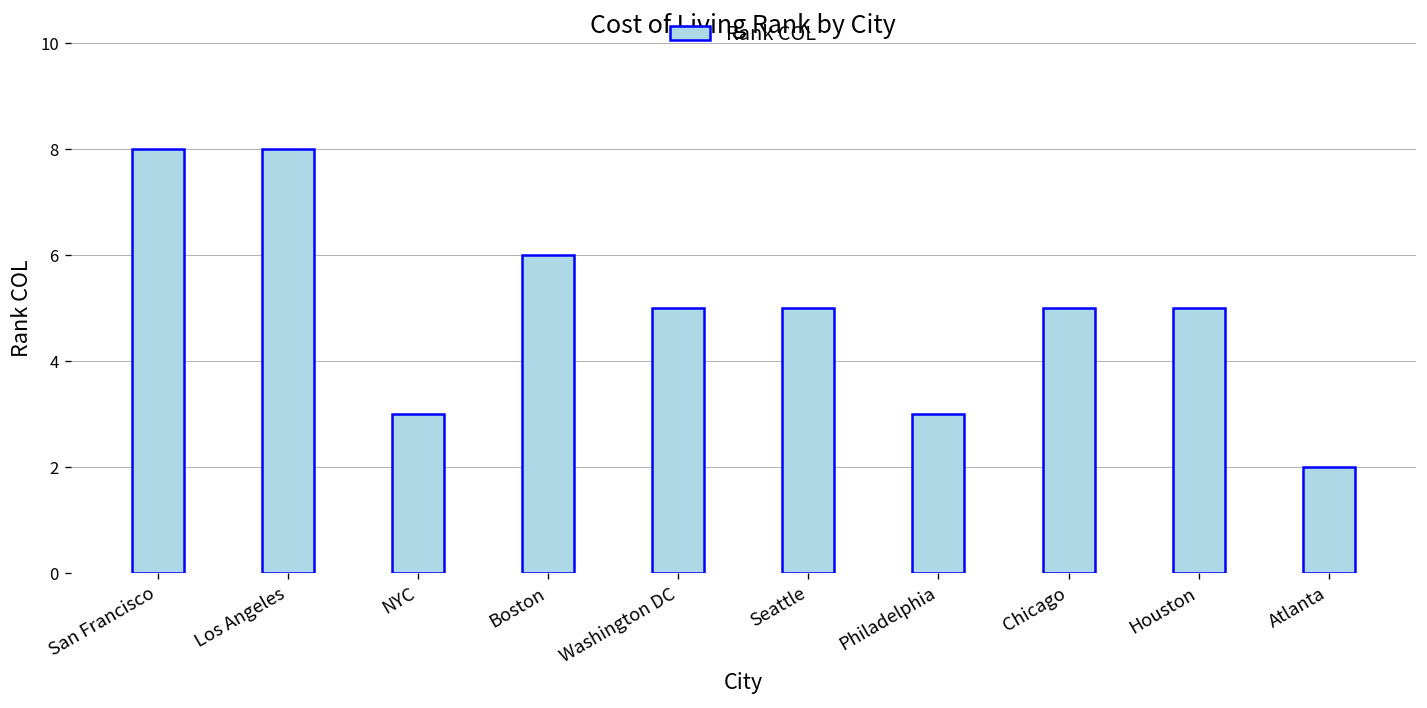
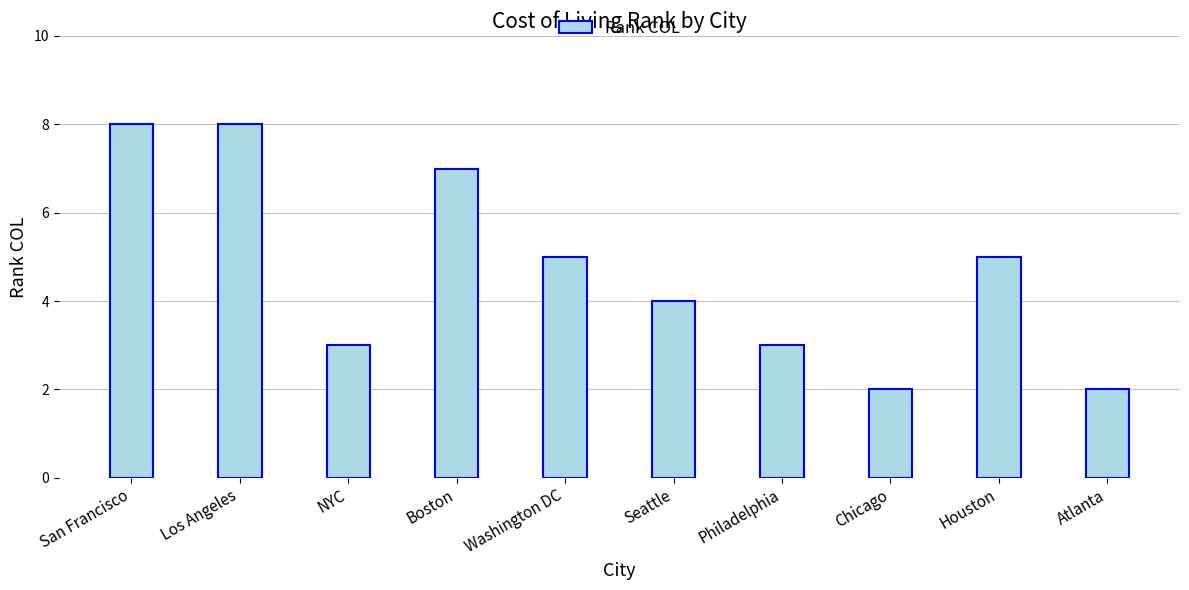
  {
    "San Francisco": 8,
    "Los Angeles": 8,
    "NYC": 3,
-   "Boston": 6,
+   "Boston": 7,
    "Washington DC": 5,
-   "Seattle": 5,
+   "Seattle": 4,
    "Philadelphia": 3,
-   "Chicago": 5,
+   "Chicago": 2,
    "Houston": 5,
    "Atlanta": 2
  }
